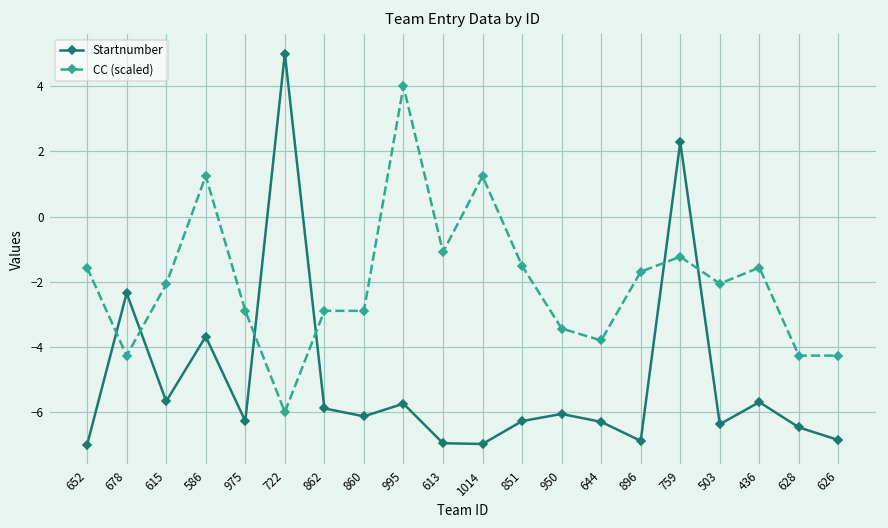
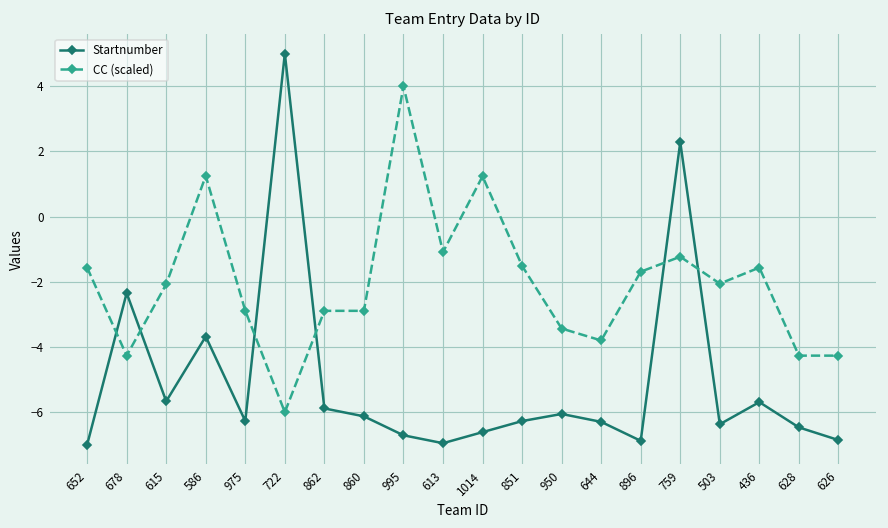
  {
    "Startnumber": {
      "652": -7.0,
      "678": -2.3,
      "615": -5.7,
      "586": -3.7,
      "975": -6.3,
      "722": 5.0,
      "862": -5.9,
      "860": -6.1,
-     "995": -5.7,
+     "995": -6.7,
      "613": -7.0,
-     "1014": -7.0,
+     "1014": -6.6,
      "851": -6.3,
      "950": -6.1,
      "644": -6.3,
      "896": -6.9,
      "759": 2.3,
      "503": -6.4,
      "436": -5.7,
      "628": -6.5,
      "626": -6.9
    },
    "CC (scaled)": {
      "652": -1.6,
      "678": -4.3,
      "615": -2.1,
      "586": 1.2,
      "975": -2.9,
      "722": -6.0,
      "862": -2.9,
      "860": -2.9,
      "995": 4.0,
      "613": -1.1,
      "1014": 1.2,
      "851": -1.5,
      "950": -3.4,
      "644": -3.8,
      "896": -1.7,
      "759": -1.2,
      "503": -2.1,
      "436": -1.6,
      "628": -4.3,
      "626": -4.3
    }
  }
